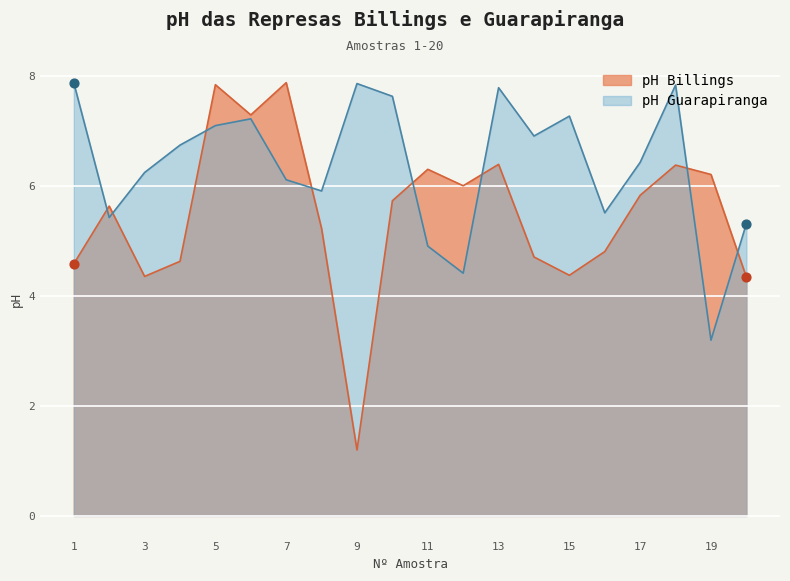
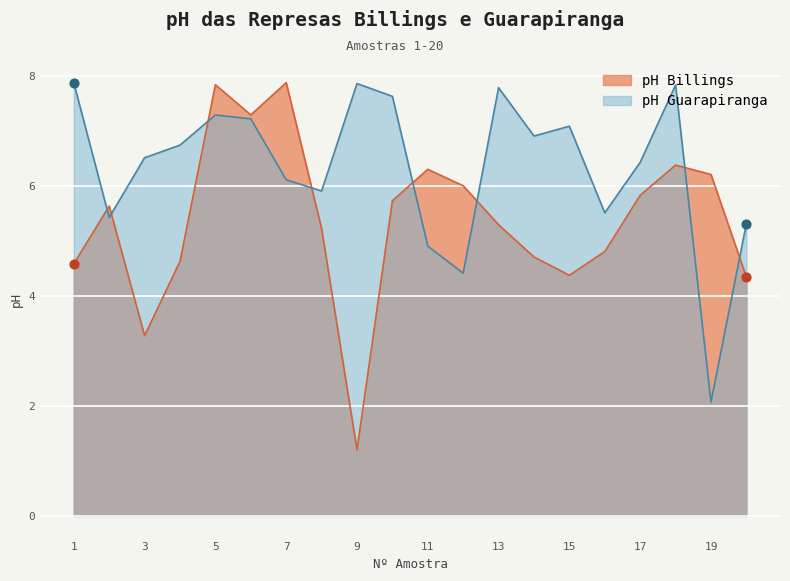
  {
    "pH Billings": {
-     "3": 4.4,
+     "3": 3.3,
      "5": 7.9,
      "7": 7.9,
      "9": 1.2,
      "11": 6.3,
-     "13": 6.4,
+     "13": 5.3,
      "15": 4.4,
      "17": 5.8,
      "19": 6.2
    },
    "pH Guarapiranga": {
-     "3": 6.3,
-     "5": 7.1,
+     "3": 6.5,
+     "5": 7.3,
      "7": 6.1,
      "9": 7.9,
      "11": 4.9,
      "13": 7.8,
-     "15": 7.3,
+     "15": 7.1,
      "17": 6.4,
-     "19": 3.2
+     "19": 2.1
    }
  }
